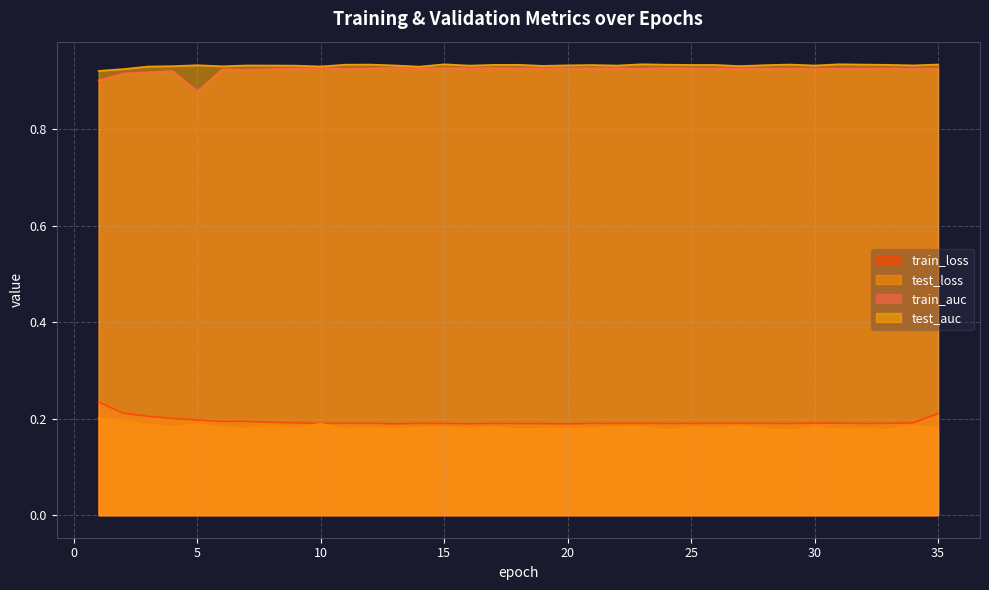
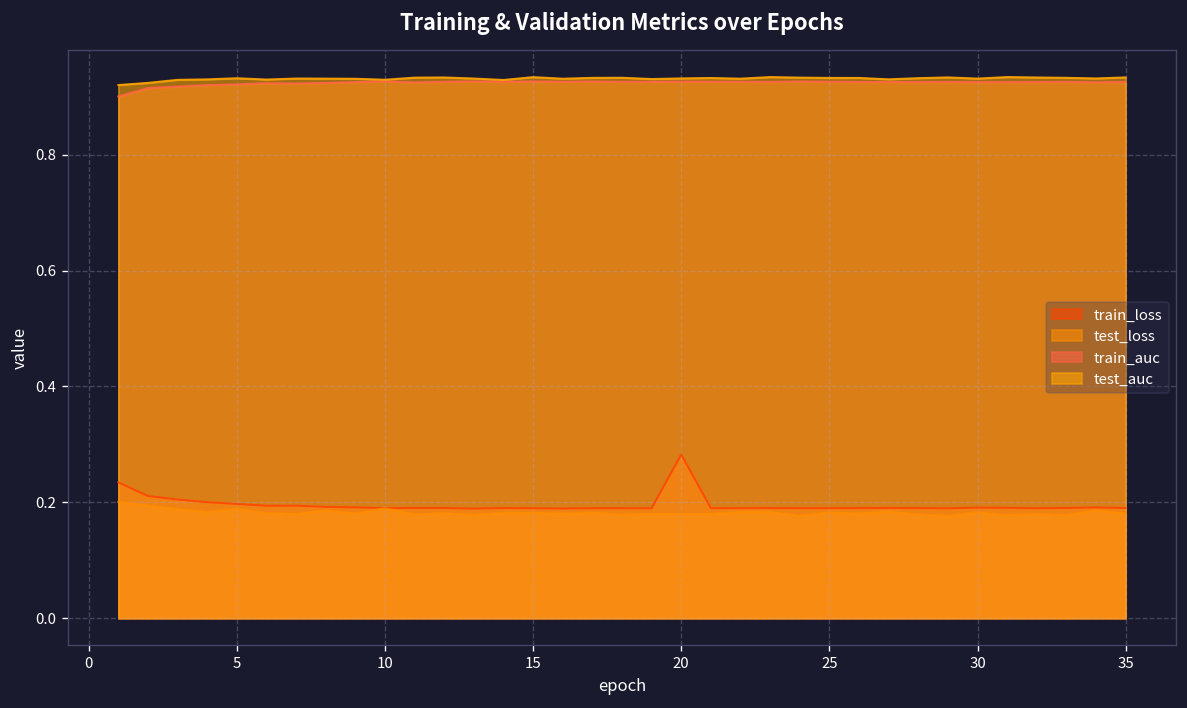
  {
    "train_loss": {
      "5": 0.20,
      "15": 0.19,
-     "20": 0.19,
+     "20": 0.28,
      "25": 0.19,
      "30": 0.19,
-     "35": 0.21
+     "35": 0.19
    },
    "train_auc": {
-     "5": 0.88,
+     "5": 0.92,
      "15": 0.93,
      "20": 0.93,
      "25": 0.93,
      "30": 0.93,
      "35": 0.93
    }
  }
